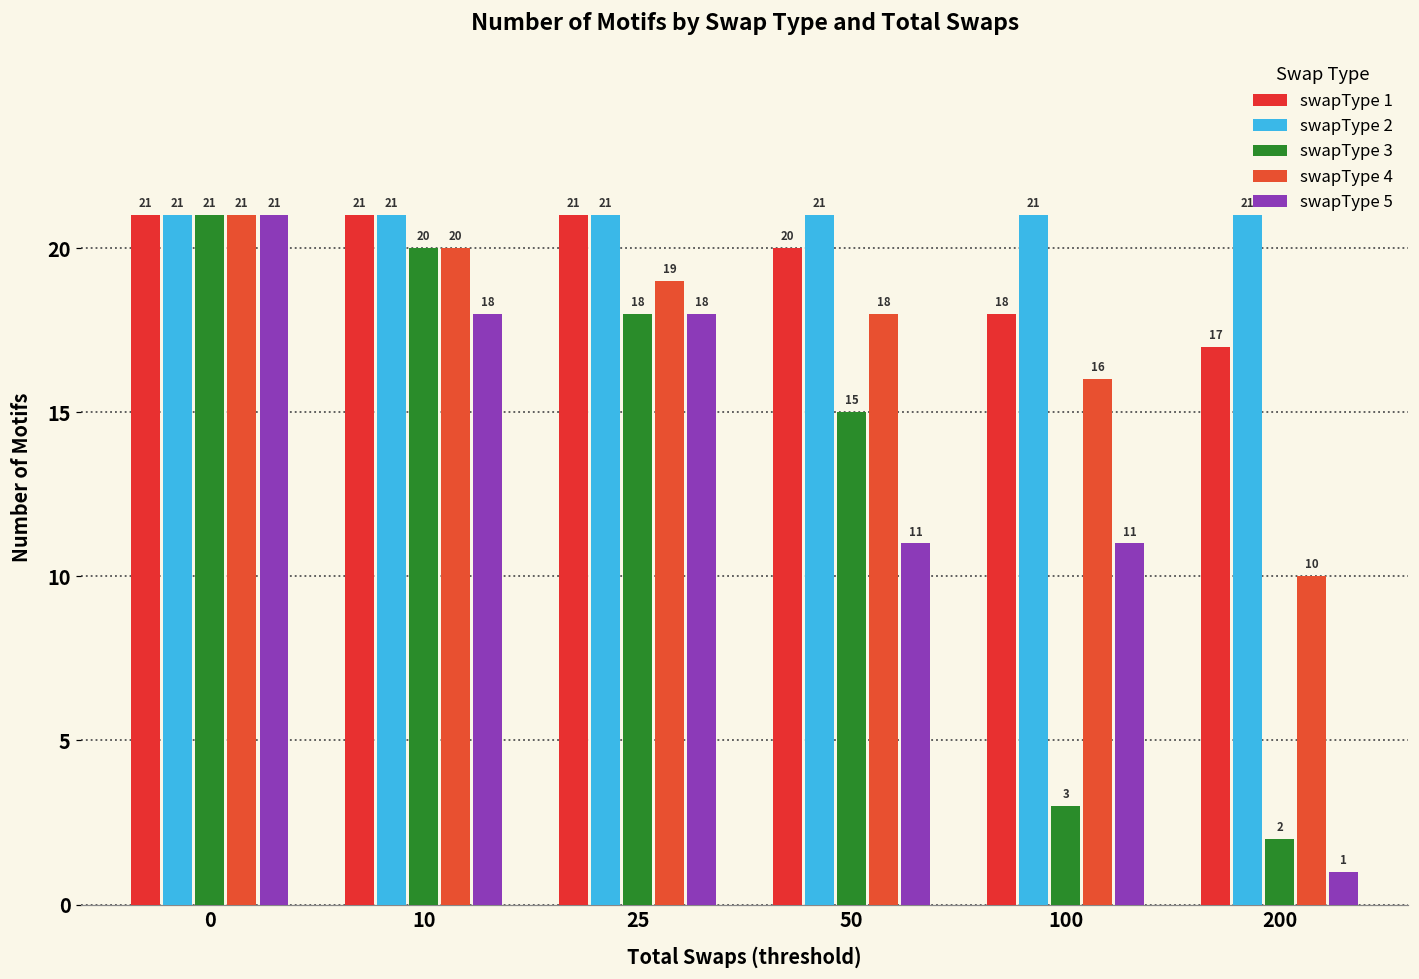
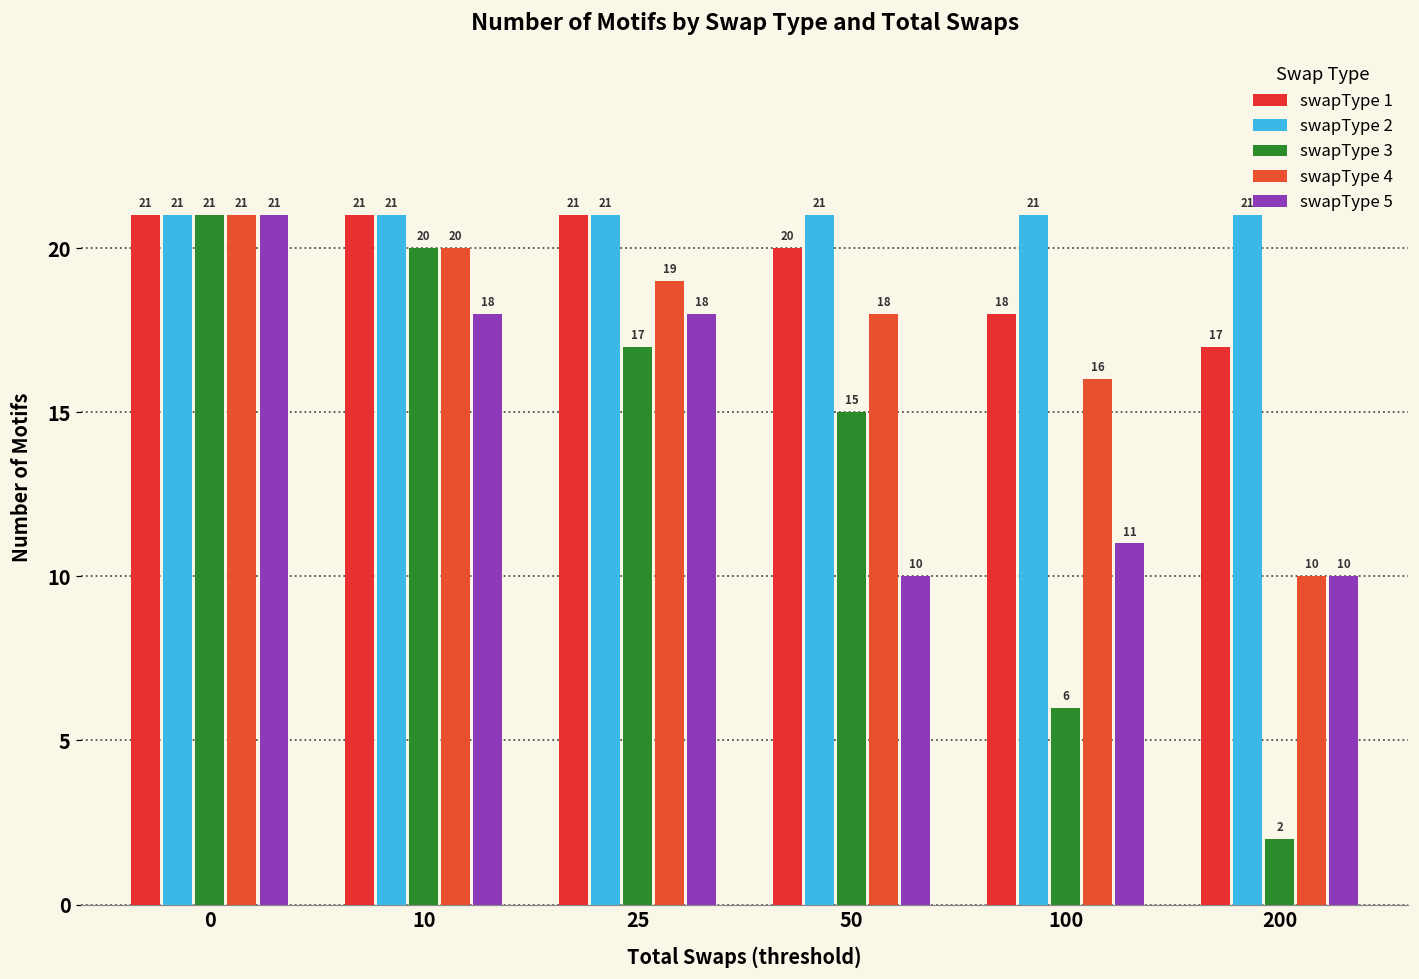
  {
    "swapType 2": {
      "0": 21,
      "10": 21,
      "25": 21,
      "50": 21,
      "100": 21,
      "200": 21
    },
    "swapType 3": {
      "0": 21,
      "10": 20,
-     "25": 18,
+     "25": 17,
      "50": 15,
-     "100": 3,
+     "100": 6,
      "200": 2
    },
    "swapType 5": {
      "0": 21,
      "10": 18,
      "25": 18,
-     "50": 11,
+     "50": 10,
      "100": 11,
-     "200": 1
+     "200": 10
    }
  }
